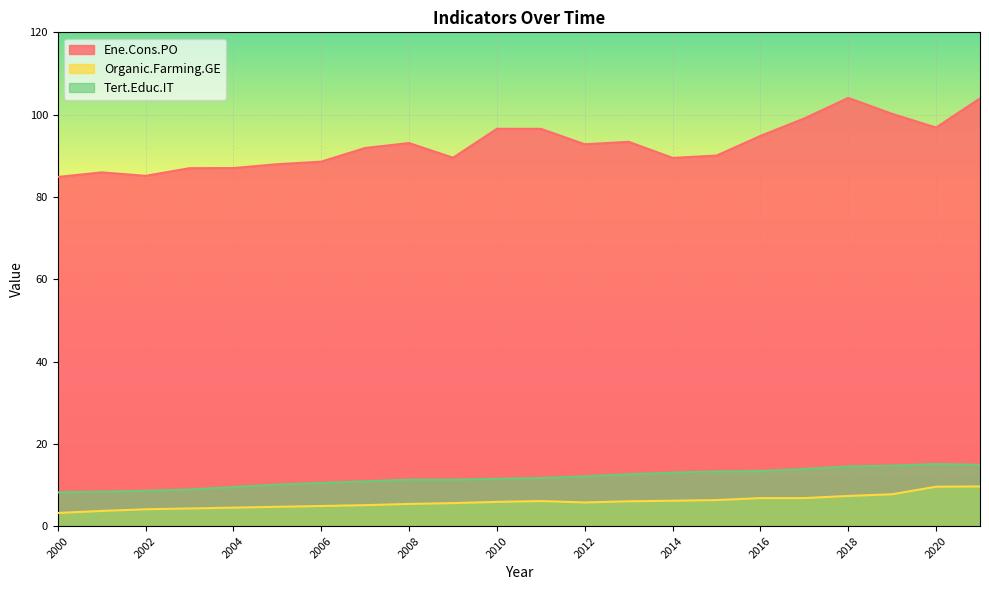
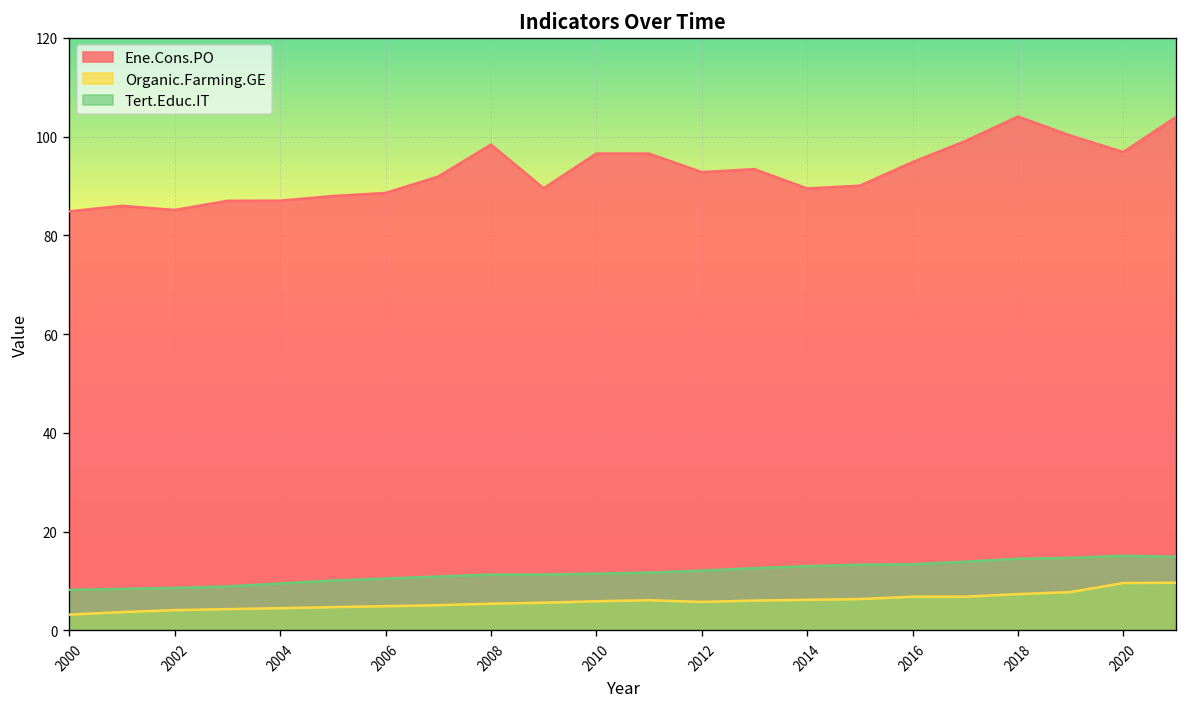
  {
    "Ene.Cons.PO": {
      "2000": 85,
      "2002": 85,
      "2004": 87,
      "2006": 89,
-     "2008": 93,
+     "2008": 98,
      "2010": 97,
      "2012": 93,
      "2014": 89,
      "2016": 95,
      "2018": 104,
      "2020": 97
    },
    "Organic.Farming.GE": {
      "2000": 3,
      "2002": 4,
      "2004": 5,
      "2006": 5,
      "2008": 5,
      "2010": 6,
      "2012": 6,
      "2014": 6,
      "2016": 7,
      "2018": 7,
      "2020": 10
    },
    "Tert.Educ.IT": {
      "2000": 8,
      "2002": 9,
      "2004": 10,
      "2006": 11,
      "2008": 11,
      "2010": 12,
      "2012": 12,
      "2014": 13,
      "2016": 13,
      "2018": 15,
      "2020": 15
    }
  }
